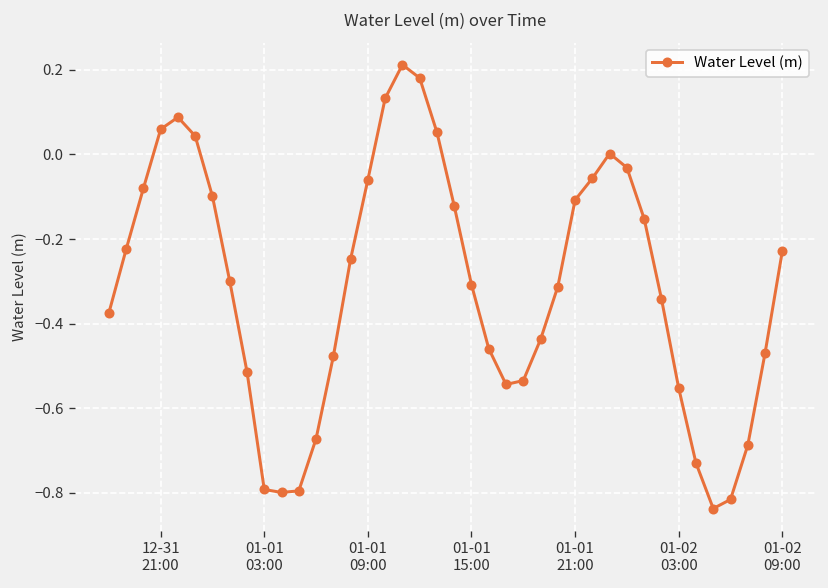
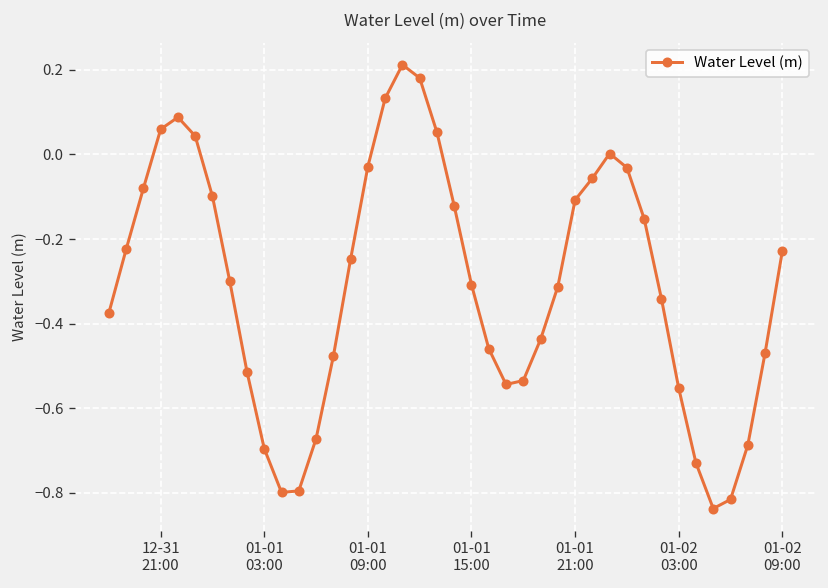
  {
    "12-31 21:00": 0.06,
-   "01-01 03:00": -0.79,
-   "01-01 09:00": -0.06,
+   "01-01 03:00": -0.70,
+   "01-01 09:00": -0.03,
    "01-01 15:00": -0.31,
    "01-01 21:00": -0.11,
    "01-02 03:00": -0.55,
    "01-02 09:00": -0.23
  }
